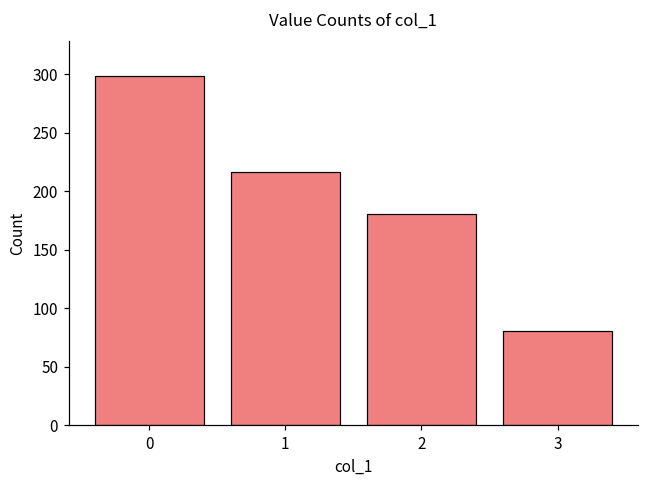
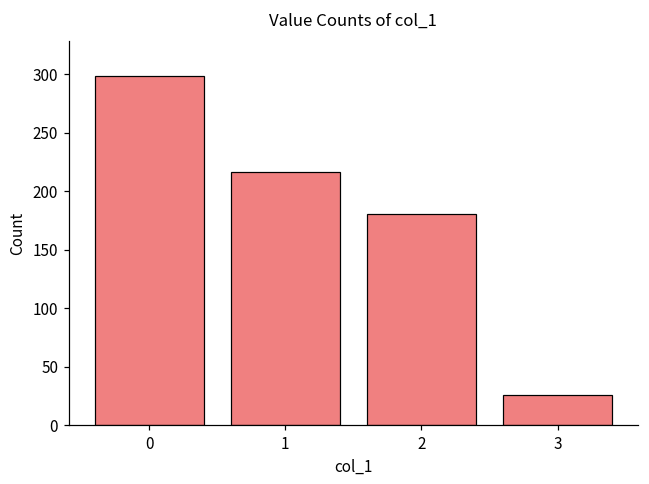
  {
    "0": 299,
    "1": 217,
    "2": 181,
-   "3": 81
+   "3": 26
  }
